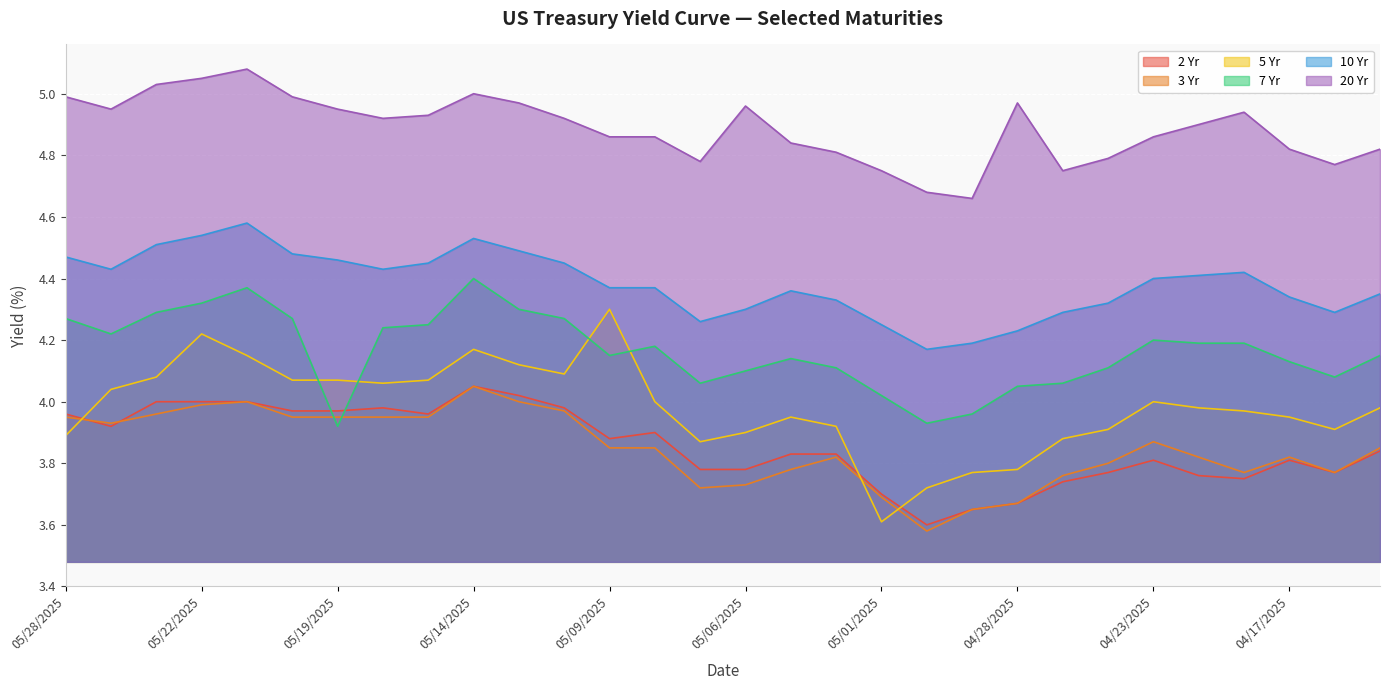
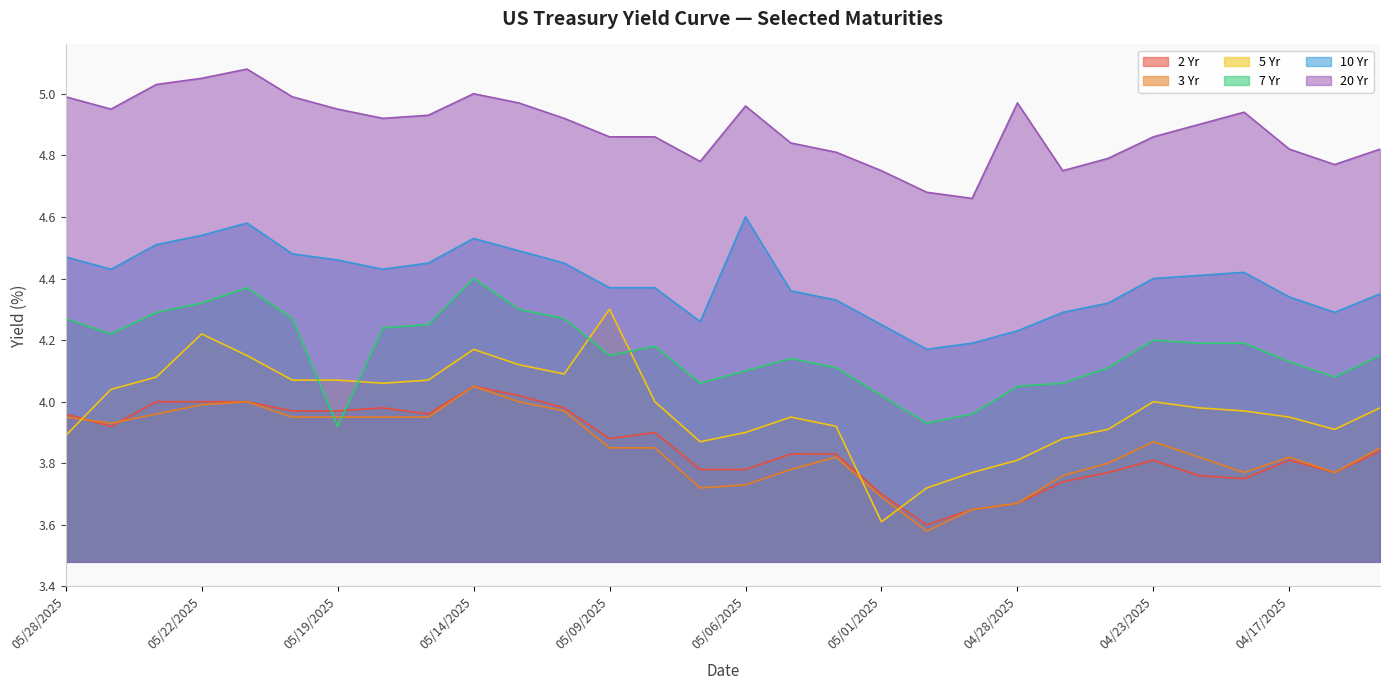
  {
    "5 Yr": {
      "05/28/2025": 3.89,
      "05/22/2025": 4.22,
      "05/19/2025": 4.07,
      "05/14/2025": 4.17,
      "05/09/2025": 4.30,
      "05/06/2025": 3.90,
      "05/01/2025": 3.61,
-     "04/28/2025": 3.78,
+     "04/28/2025": 3.81,
      "04/23/2025": 4.00,
      "04/17/2025": 3.95
    },
    "7 Yr": {
      "05/28/2025": 4.27,
      "05/22/2025": 4.32,
      "05/19/2025": 3.92,
      "05/14/2025": 4.40,
      "05/09/2025": 4.15,
      "05/06/2025": 4.10,
      "05/01/2025": 4.02,
      "04/28/2025": 4.05,
      "04/23/2025": 4.20,
      "04/17/2025": 4.13
    },
    "10 Yr": {
      "05/28/2025": 4.47,
      "05/22/2025": 4.54,
      "05/19/2025": 4.46,
      "05/14/2025": 4.53,
      "05/09/2025": 4.37,
-     "05/06/2025": 4.3,
+     "05/06/2025": 4.6,
      "05/01/2025": 4.25,
      "04/28/2025": 4.23,
      "04/23/2025": 4.4,
      "04/17/2025": 4.34
    },
    "20 Yr": {
      "05/28/2025": 4.99,
      "05/22/2025": 5.05,
      "05/19/2025": 4.95,
      "05/14/2025": 5.00,
      "05/09/2025": 4.86,
      "05/06/2025": 4.96,
      "05/01/2025": 4.75,
      "04/28/2025": 4.97,
      "04/23/2025": 4.86,
      "04/17/2025": 4.82
    }
  }
